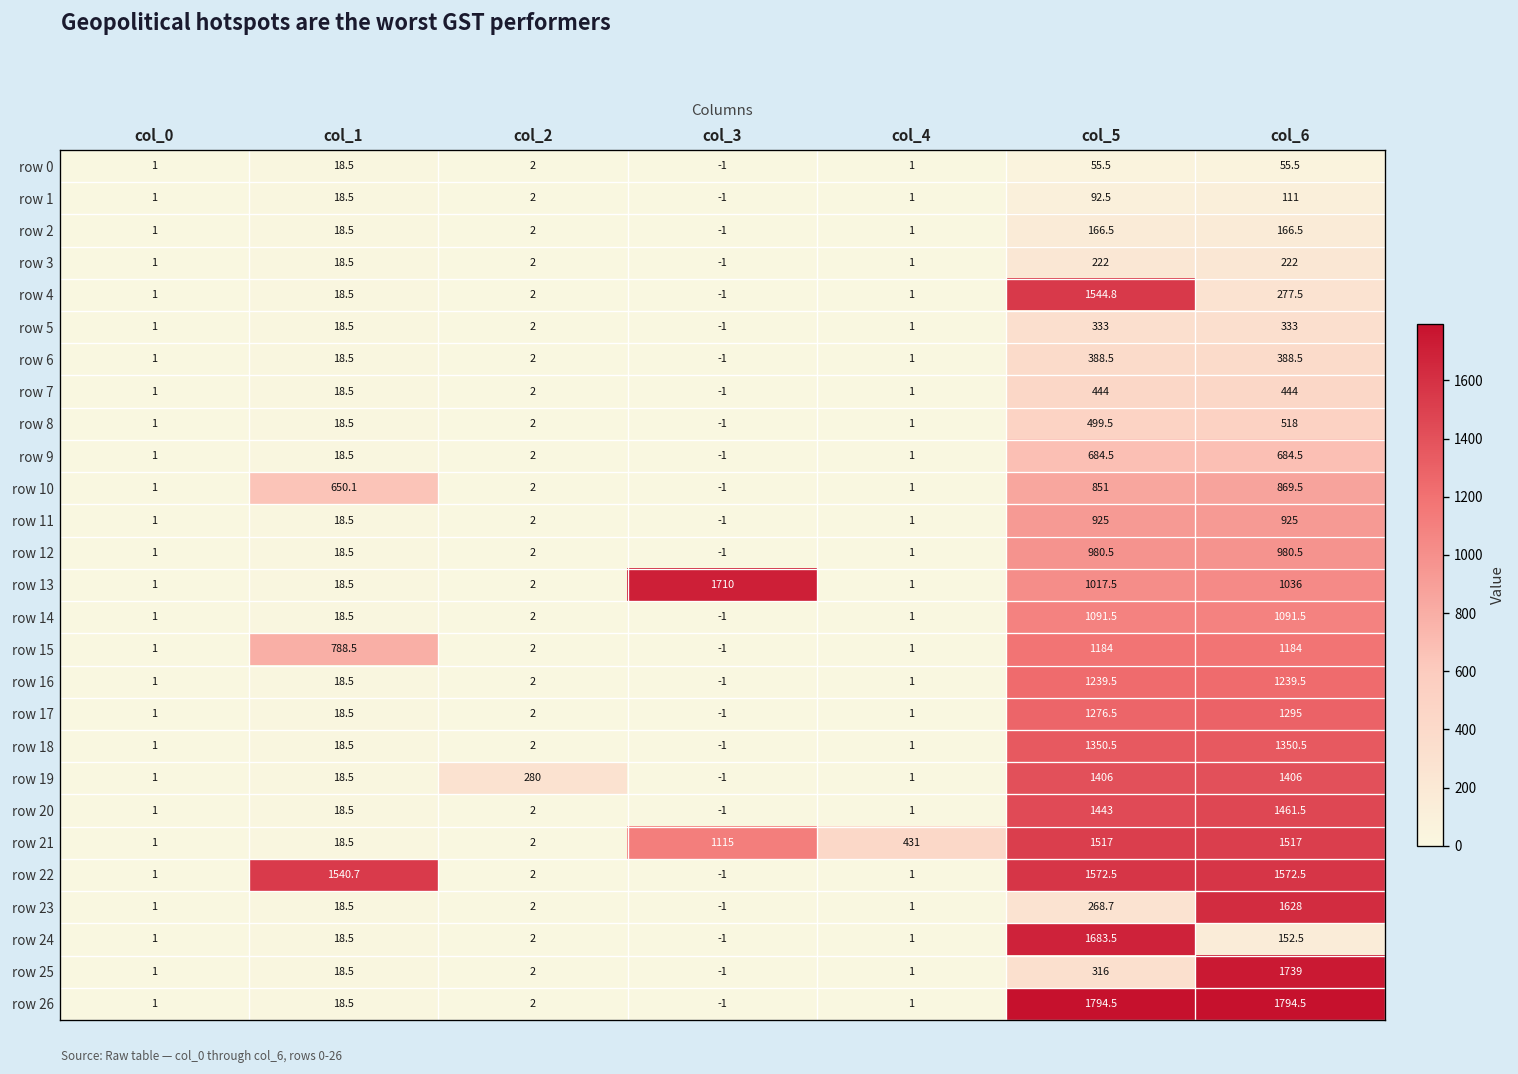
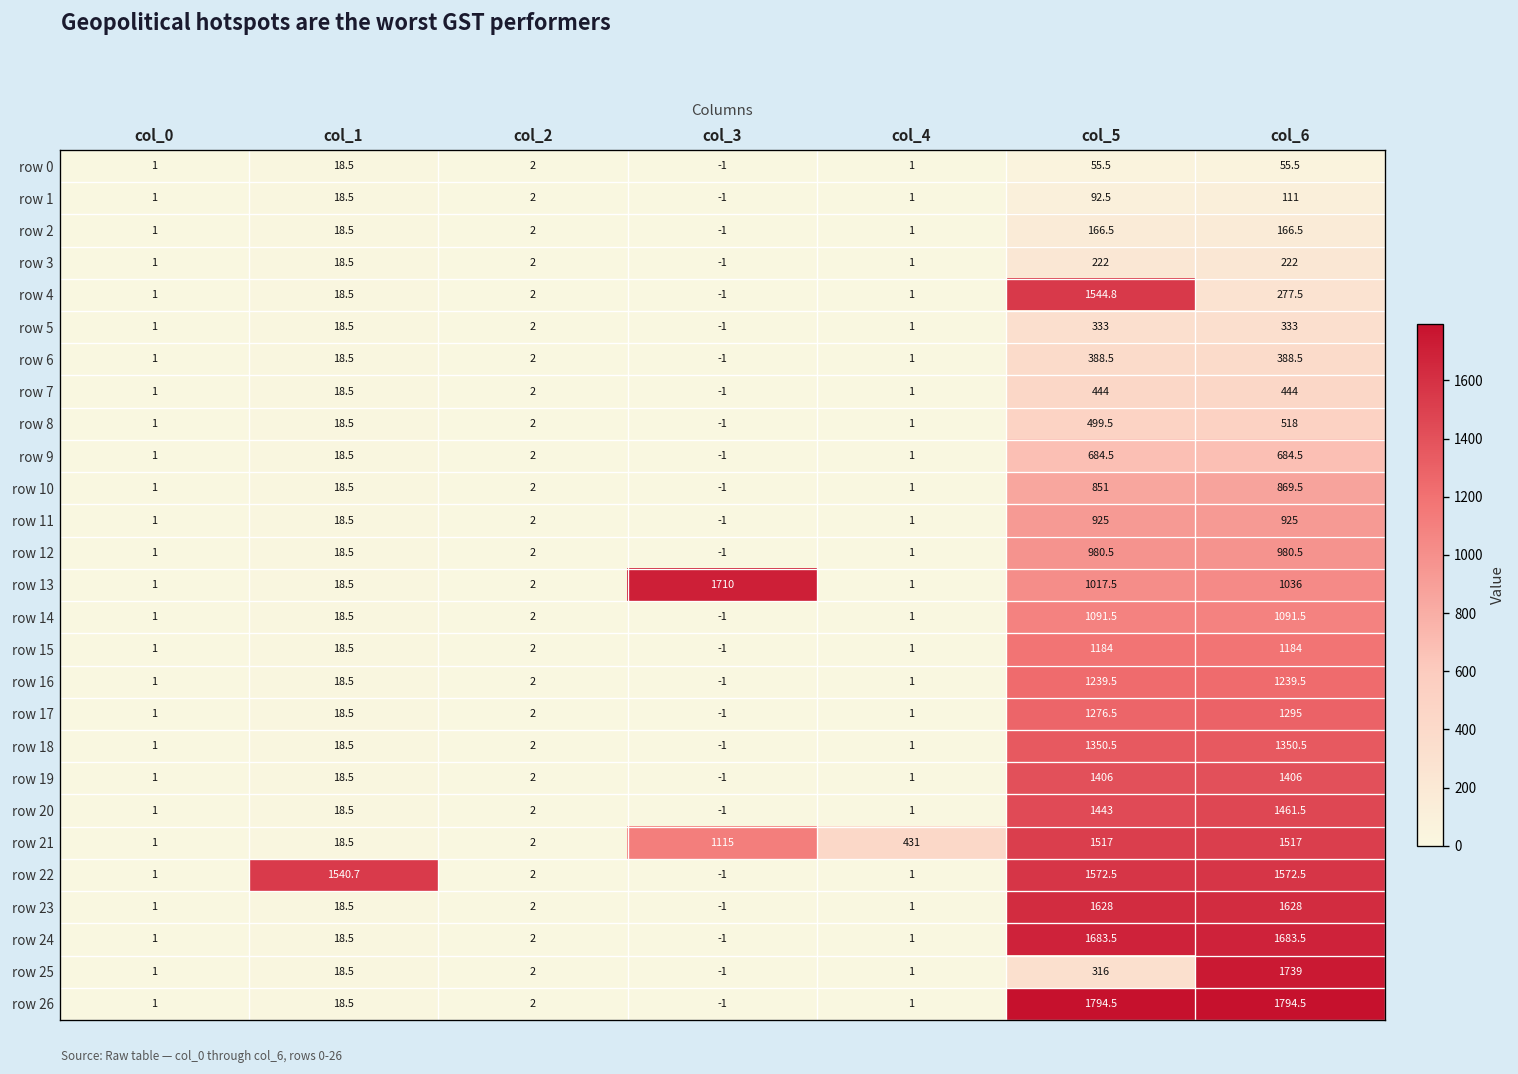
  {
    "row 0": {
      "col_0": 1,
      "col_1": 18.5,
      "col_2": 2,
      "col_3": -1,
      "col_4": 1,
      "col_5": 55.5,
      "col_6": 55.5
    },
    "row 1": {
      "col_0": 1,
      "col_1": 18.5,
      "col_2": 2,
      "col_3": -1,
      "col_4": 1,
      "col_5": 92.5,
      "col_6": 111
    },
    "row 2": {
      "col_0": 1,
      "col_1": 18.5,
      "col_2": 2,
      "col_3": -1,
      "col_4": 1,
      "col_5": 166.5,
      "col_6": 166.5
    },
    "row 3": {
      "col_0": 1,
      "col_1": 18.5,
      "col_2": 2,
      "col_3": -1,
      "col_4": 1,
      "col_5": 222,
      "col_6": 222
    },
    "row 4": {
      "col_0": 1,
      "col_1": 18.5,
      "col_2": 2,
      "col_3": -1,
      "col_4": 1,
      "col_5": 1544.8,
      "col_6": 277.5
    },
    "row 5": {
      "col_0": 1,
      "col_1": 18.5,
      "col_2": 2,
      "col_3": -1,
      "col_4": 1,
      "col_5": 333,
      "col_6": 333
    },
    "row 6": {
      "col_0": 1,
      "col_1": 18.5,
      "col_2": 2,
      "col_3": -1,
      "col_4": 1,
      "col_5": 388.5,
      "col_6": 388.5
    },
    "row 7": {
      "col_0": 1,
      "col_1": 18.5,
      "col_2": 2,
      "col_3": -1,
      "col_4": 1,
      "col_5": 444,
      "col_6": 444
    },
    "row 8": {
      "col_0": 1,
      "col_1": 18.5,
      "col_2": 2,
      "col_3": -1,
      "col_4": 1,
      "col_5": 499.5,
      "col_6": 518
    },
    "row 9": {
      "col_0": 1,
      "col_1": 18.5,
      "col_2": 2,
      "col_3": -1,
      "col_4": 1,
      "col_5": 684.5,
      "col_6": 684.5
    },
    "row 10": {
      "col_0": 1,
-     "col_1": 650.1,
+     "col_1": 18.5,
      "col_2": 2,
      "col_3": -1,
      "col_4": 1,
      "col_5": 851,
      "col_6": 869.5
    },
    "row 11": {
      "col_0": 1,
      "col_1": 18.5,
      "col_2": 2,
      "col_3": -1,
      "col_4": 1,
      "col_5": 925,
      "col_6": 925
    },
    "row 12": {
      "col_0": 1,
      "col_1": 18.5,
      "col_2": 2,
      "col_3": -1,
      "col_4": 1,
      "col_5": 980.5,
      "col_6": 980.5
    },
    "row 13": {
      "col_0": 1,
      "col_1": 18.5,
      "col_2": 2,
      "col_3": 1710,
      "col_4": 1,
      "col_5": 1017.5,
      "col_6": 1036
    },
    "row 14": {
      "col_0": 1,
      "col_1": 18.5,
      "col_2": 2,
      "col_3": -1,
      "col_4": 1,
      "col_5": 1091.5,
      "col_6": 1091.5
    },
    "row 15": {
      "col_0": 1,
-     "col_1": 788.5,
+     "col_1": 18.5,
      "col_2": 2,
      "col_3": -1,
      "col_4": 1,
      "col_5": 1184,
      "col_6": 1184
    },
    "row 16": {
      "col_0": 1,
      "col_1": 18.5,
      "col_2": 2,
      "col_3": -1,
      "col_4": 1,
      "col_5": 1239.5,
      "col_6": 1239.5
    },
    "row 17": {
      "col_0": 1,
      "col_1": 18.5,
      "col_2": 2,
      "col_3": -1,
      "col_4": 1,
      "col_5": 1276.5,
      "col_6": 1295
    },
    "row 18": {
      "col_0": 1,
      "col_1": 18.5,
      "col_2": 2,
      "col_3": -1,
      "col_4": 1,
      "col_5": 1350.5,
      "col_6": 1350.5
    },
    "row 19": {
      "col_0": 1,
      "col_1": 18.5,
-     "col_2": 280,
+     "col_2": 2,
      "col_3": -1,
      "col_4": 1,
      "col_5": 1406,
      "col_6": 1406
    },
    "row 20": {
      "col_0": 1,
      "col_1": 18.5,
      "col_2": 2,
      "col_3": -1,
      "col_4": 1,
      "col_5": 1443,
      "col_6": 1461.5
    },
    "row 21": {
      "col_0": 1,
      "col_1": 18.5,
      "col_2": 2,
      "col_3": 1115,
      "col_4": 431,
      "col_5": 1517,
      "col_6": 1517
    },
    "row 22": {
      "col_0": 1,
      "col_1": 1540.7,
      "col_2": 2,
      "col_3": -1,
      "col_4": 1,
      "col_5": 1572.5,
      "col_6": 1572.5
    },
    "row 23": {
      "col_0": 1,
      "col_1": 18.5,
      "col_2": 2,
      "col_3": -1,
      "col_4": 1,
-     "col_5": 268.7,
+     "col_5": 1628,
      "col_6": 1628
    },
    "row 24": {
      "col_0": 1,
      "col_1": 18.5,
      "col_2": 2,
      "col_3": -1,
      "col_4": 1,
      "col_5": 1683.5,
-     "col_6": 152.5
+     "col_6": 1683.5
    },
    "row 25": {
      "col_0": 1,
      "col_1": 18.5,
      "col_2": 2,
      "col_3": -1,
      "col_4": 1,
      "col_5": 316,
      "col_6": 1739
    },
    "row 26": {
      "col_0": 1,
      "col_1": 18.5,
      "col_2": 2,
      "col_3": -1,
      "col_4": 1,
      "col_5": 1794.5,
      "col_6": 1794.5
    }
  }
